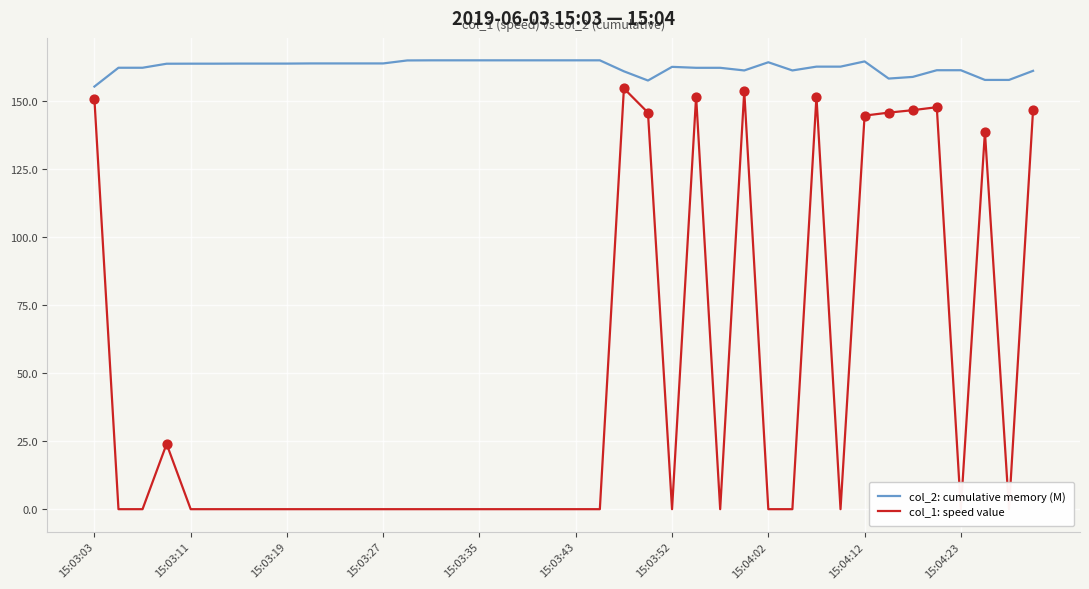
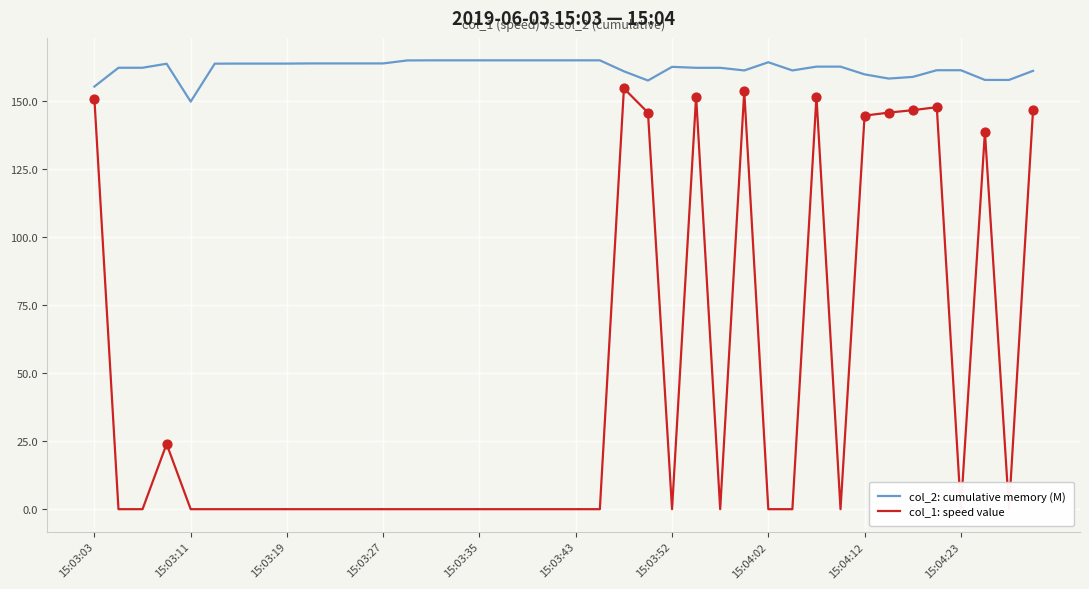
  {
    "col_2: cumulative memory (M)": {
      "15:03:03": 155,
-     "15:03:11": 164,
+     "15:03:11": 150,
      "15:03:19": 164,
      "15:03:27": 164,
      "15:03:35": 165,
      "15:03:43": 165,
      "15:03:52": 163,
      "15:04:02": 164,
-     "15:04:12": 165,
+     "15:04:12": 160,
      "15:04:23": 162
    }
  }
